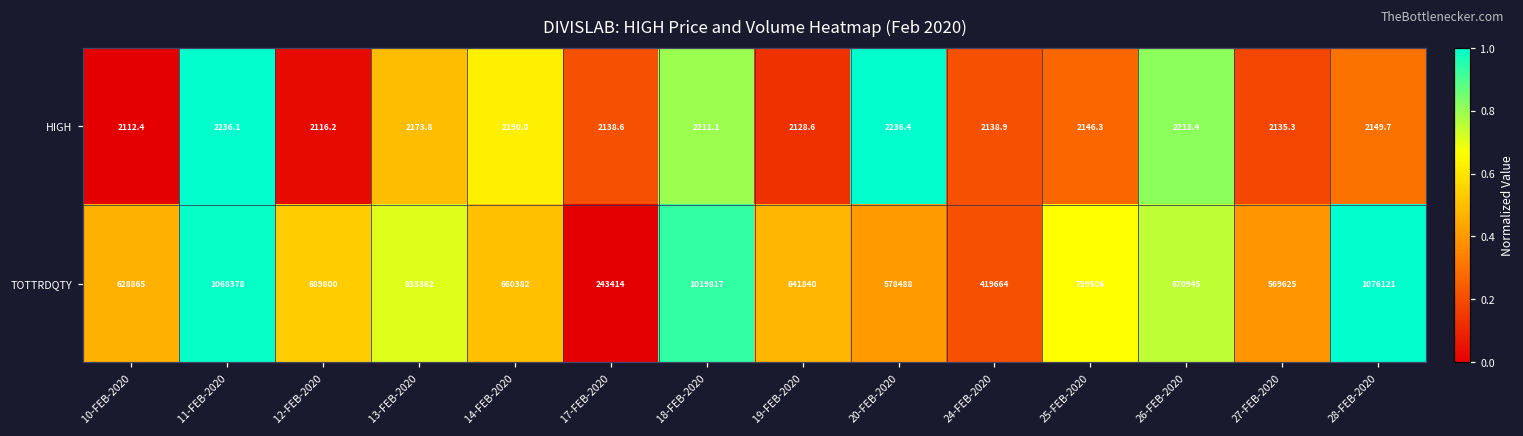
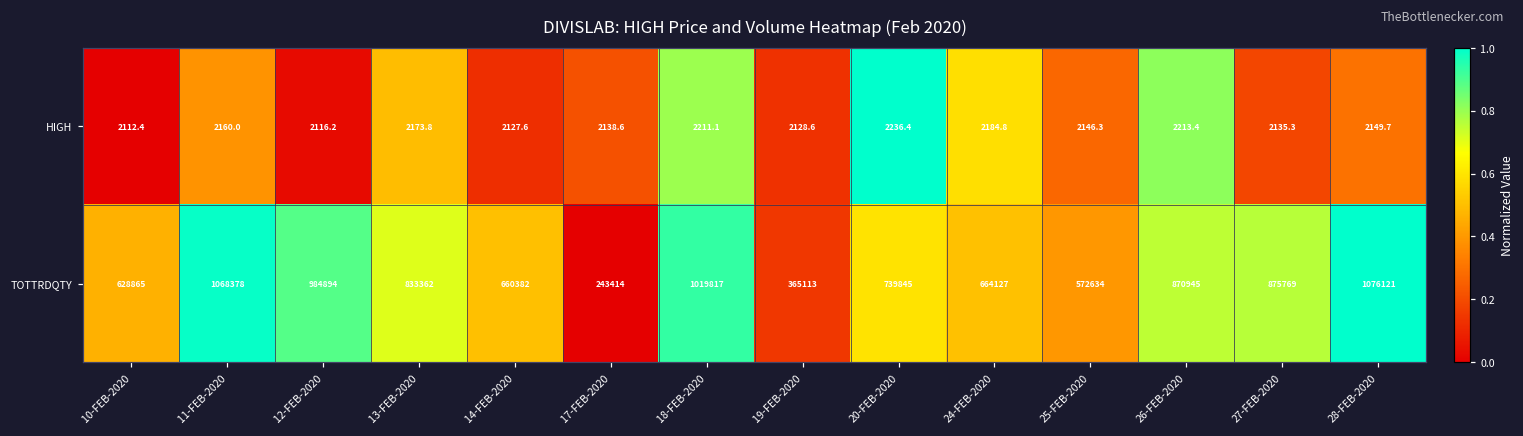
  {
    "HIGH": {
      "10-FEB-2020": 2112.4,
-     "11-FEB-2020": 2236.1,
+     "11-FEB-2020": 2160.0,
      "12-FEB-2020": 2116.2,
      "13-FEB-2020": 2173.8,
-     "14-FEB-2020": 2190.0,
+     "14-FEB-2020": 2127.6,
      "17-FEB-2020": 2138.6,
      "18-FEB-2020": 2211.1,
      "19-FEB-2020": 2128.6,
      "20-FEB-2020": 2236.4,
-     "24-FEB-2020": 2138.9,
+     "24-FEB-2020": 2184.8,
      "25-FEB-2020": 2146.3,
      "26-FEB-2020": 2213.4,
      "27-FEB-2020": 2135.3,
      "28-FEB-2020": 2149.7
    },
    "TOTTRDQTY": {
      "10-FEB-2020": 628865,
      "11-FEB-2020": 1068378,
-     "12-FEB-2020": 689800,
+     "12-FEB-2020": 984894,
      "13-FEB-2020": 833362,
      "14-FEB-2020": 660382,
      "17-FEB-2020": 243414,
      "18-FEB-2020": 1019817,
-     "19-FEB-2020": 641840,
-     "20-FEB-2020": 578488,
-     "24-FEB-2020": 419664,
-     "25-FEB-2020": 799506,
+     "19-FEB-2020": 365113,
+     "20-FEB-2020": 739845,
+     "24-FEB-2020": 664127,
+     "25-FEB-2020": 572634,
      "26-FEB-2020": 870945,
-     "27-FEB-2020": 569625,
+     "27-FEB-2020": 875769,
      "28-FEB-2020": 1076121
    }
  }
